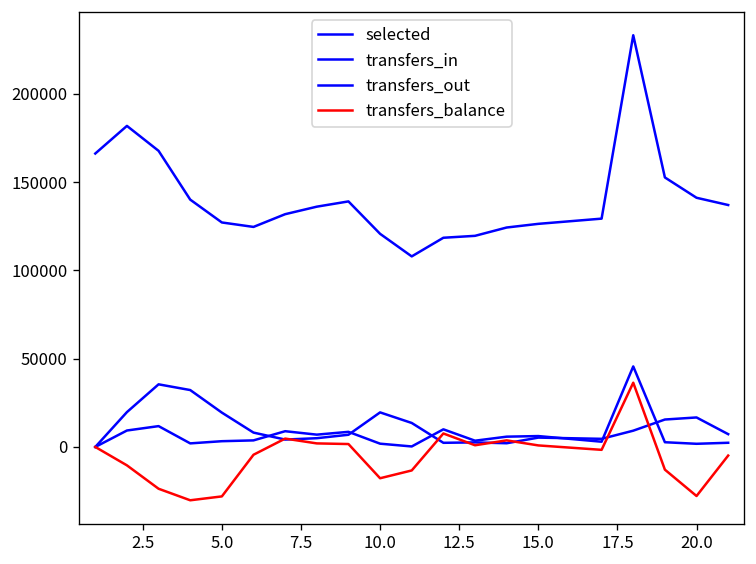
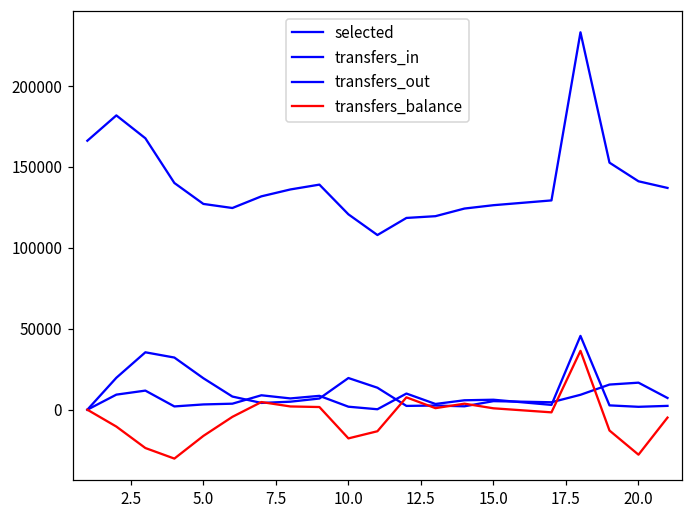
  {
    "transfers_balance": {
-     "5.0": -28000,
+     "5.0": -16000,
      "10.0": -18000,
      "15.0": 1000,
      "20.0": -28000
    }
  }
